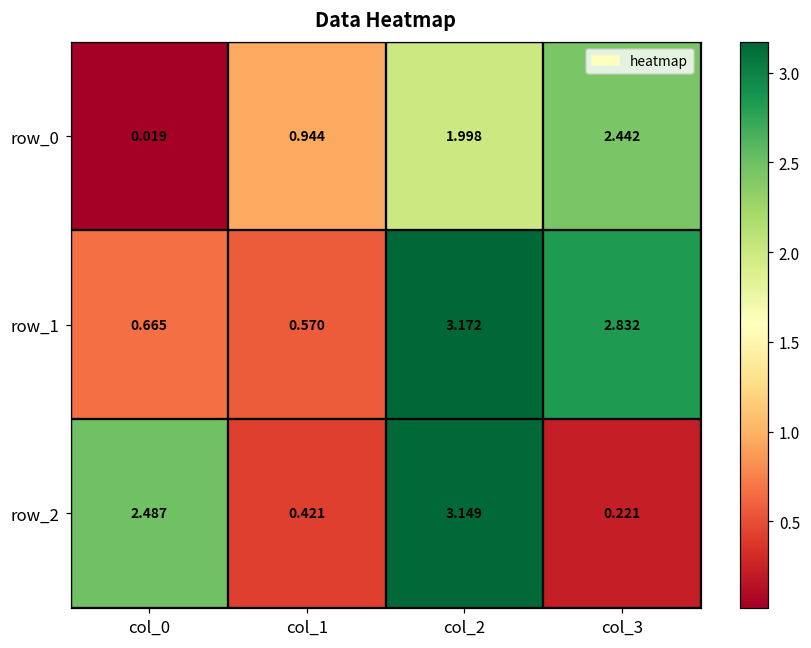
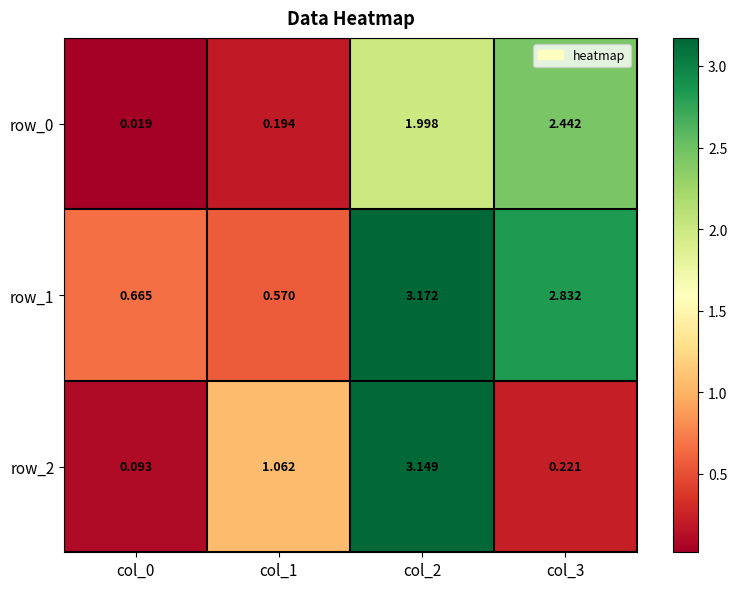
  {
    "row_0": {
      "col_0": 0.019,
-     "col_1": 0.944,
+     "col_1": 0.194,
      "col_2": 1.998,
      "col_3": 2.442
    },
    "row_1": {
      "col_0": 0.665,
      "col_1": 0.570,
      "col_2": 3.172,
      "col_3": 2.832
    },
    "row_2": {
-     "col_0": 2.487,
-     "col_1": 0.421,
+     "col_0": 0.093,
+     "col_1": 1.062,
      "col_2": 3.149,
      "col_3": 0.221
    }
  }
